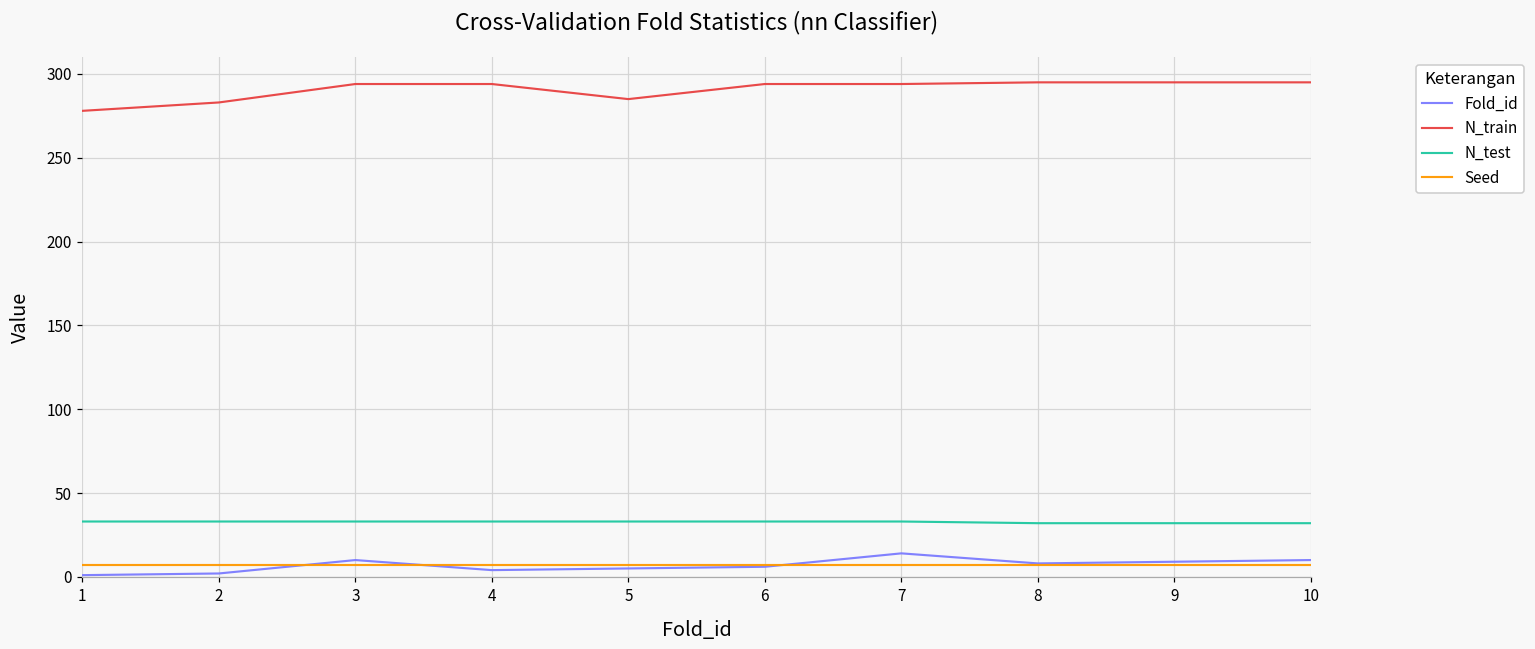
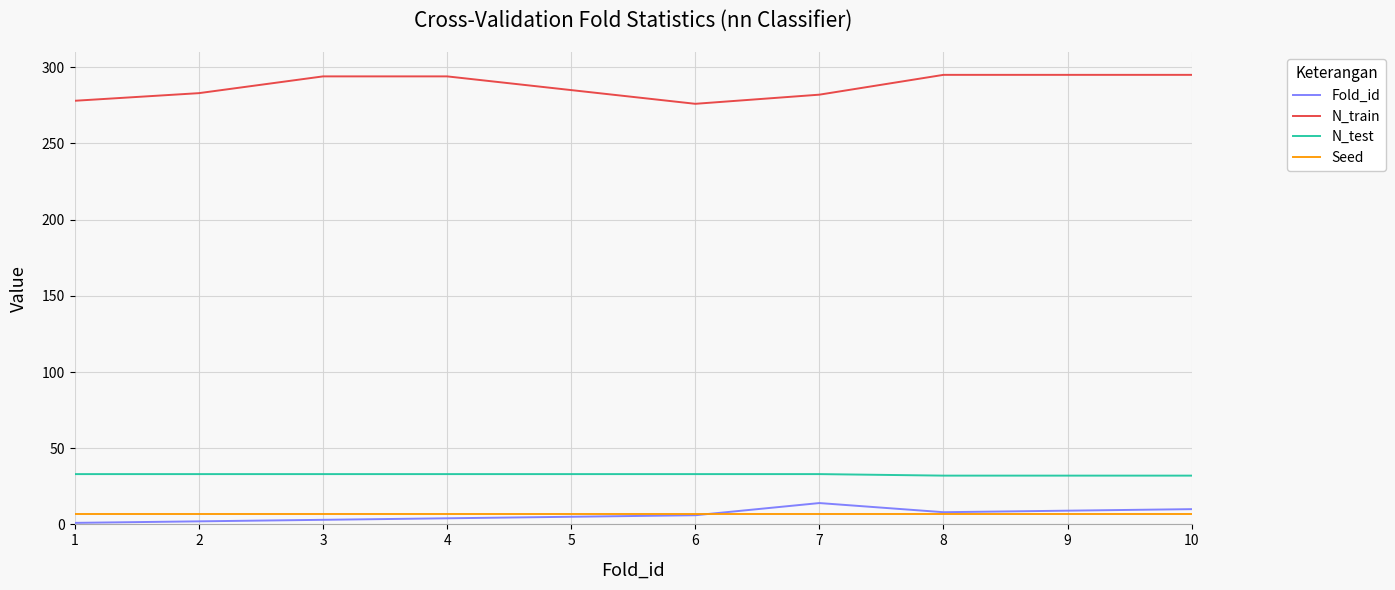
  {
    "Fold_id": {
      "1": 1,
      "2": 2,
-     "3": 10,
+     "3": 3,
      "4": 4,
      "5": 5,
      "7": 14,
      "9": 9,
      "10": 10
    },
    "N_train": {
      "1": 278,
      "2": 283,
      "3": 294,
      "4": 294,
      "5": 285,
-     "6": 294,
-     "7": 294,
+     "6": 276,
+     "7": 282,
      "8": 295,
      "9": 295,
      "10": 295
    },
    "N_test": {
      "1": 33,
      "2": 33,
      "3": 33,
      "4": 33,
      "5": 33,
      "6": 33,
      "7": 33,
      "8": 32,
      "9": 32,
      "10": 32
    },
    "Seed": {
      "1": 7,
      "2": 7,
      "3": 7,
      "4": 7,
      "5": 7,
      "7": 7,
      "9": 7,
      "10": 7
    }
  }
